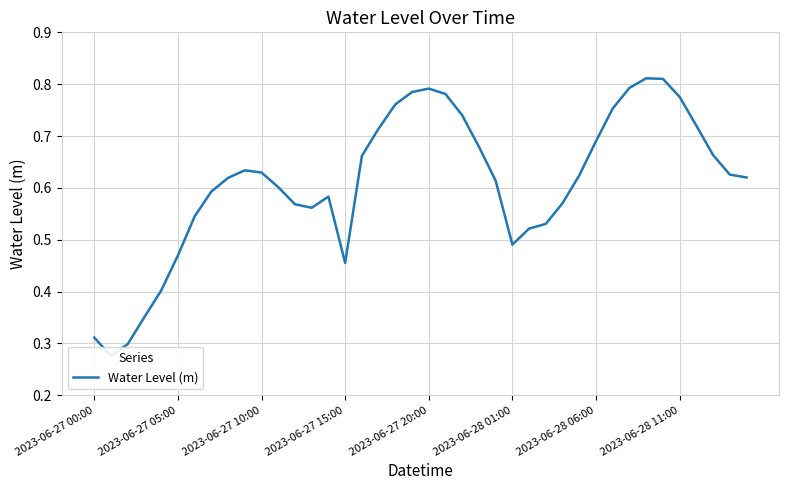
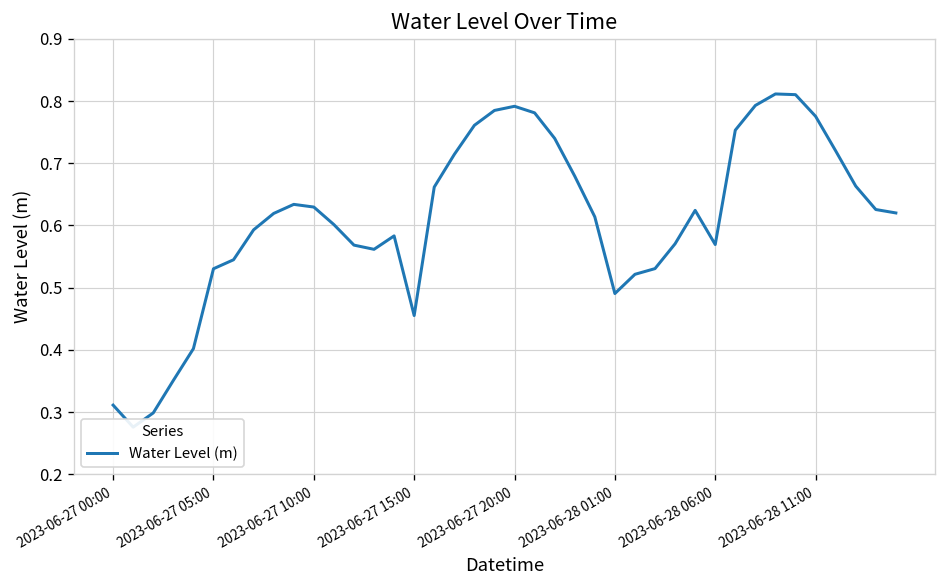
  {
    "2023-06-27 00:00": 0.31,
-   "2023-06-27 05:00": 0.47,
+   "2023-06-27 05:00": 0.53,
    "2023-06-27 10:00": 0.63,
    "2023-06-27 15:00": 0.46,
    "2023-06-27 20:00": 0.79,
    "2023-06-28 01:00": 0.49,
-   "2023-06-28 06:00": 0.69,
+   "2023-06-28 06:00": 0.57,
    "2023-06-28 11:00": 0.78
  }
